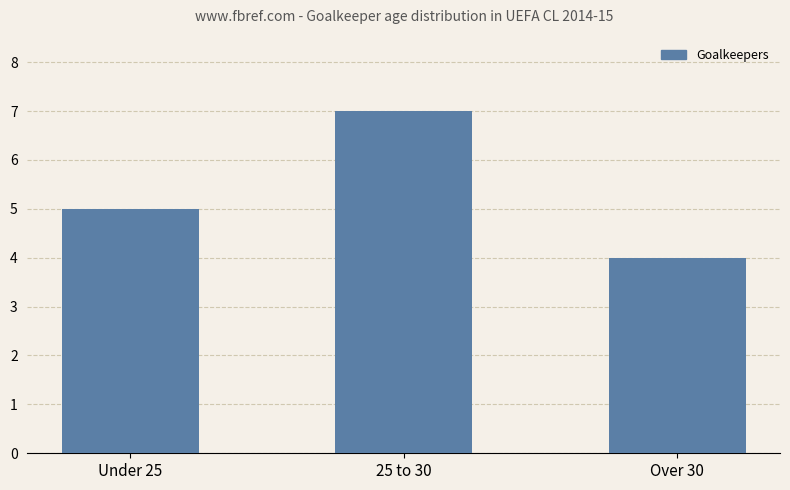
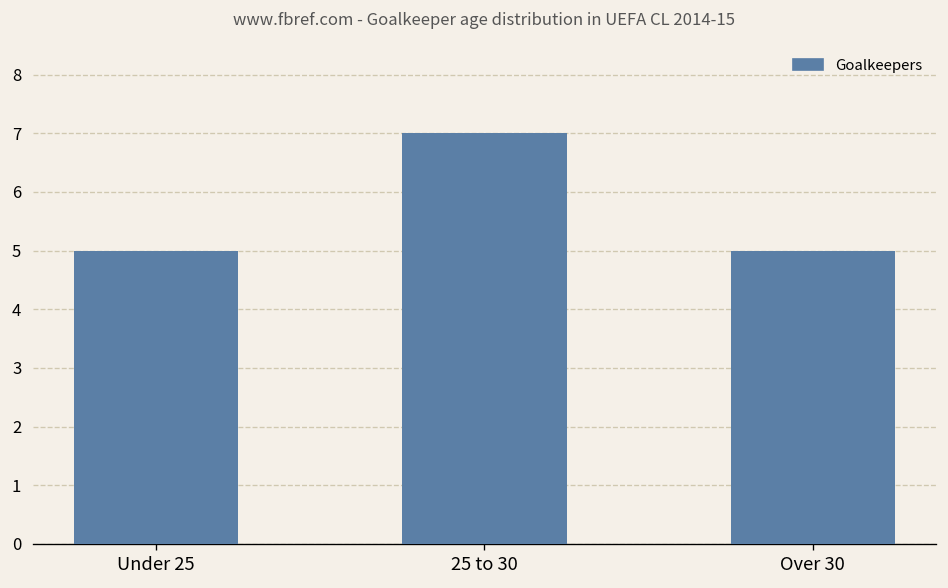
  {
    "Under 25": 5,
    "25 to 30": 7,
-   "Over 30": 4
+   "Over 30": 5
  }
